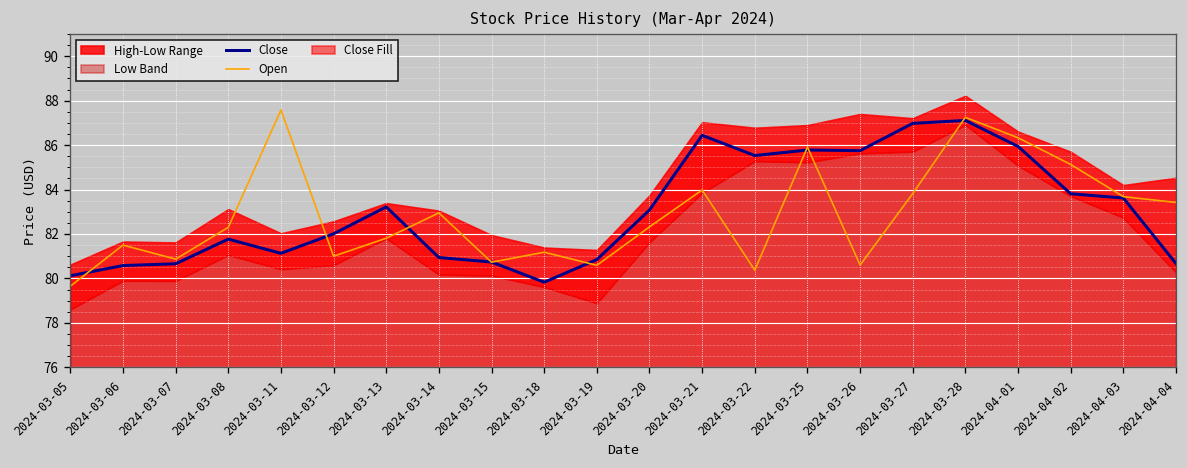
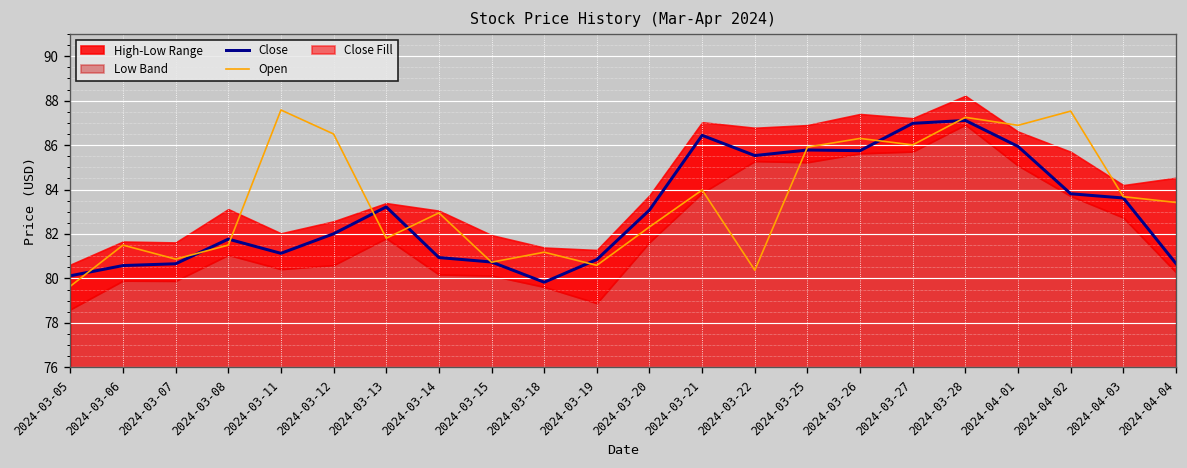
  {
    "Open": {
      "2024-03-05": 79.7,
      "2024-03-06": 81.5,
      "2024-03-07": 80.9,
-     "2024-03-08": 82.3,
+     "2024-03-08": 81.5,
      "2024-03-11": 87.6,
-     "2024-03-12": 81.0,
+     "2024-03-12": 86.5,
      "2024-03-18": 81.2,
      "2024-03-19": 80.6,
      "2024-03-20": 82.3,
      "2024-03-22": 80.4,
-     "2024-03-26": 80.6,
-     "2024-03-27": 83.8,
+     "2024-03-26": 86.3,
+     "2024-03-27": 86.0,
      "2024-03-28": 87.3,
-     "2024-04-01": 86.3,
-     "2024-04-02": 85.1,
+     "2024-04-01": 86.9,
+     "2024-04-02": 87.5,
      "2024-04-04": 83.4
    }
  }
